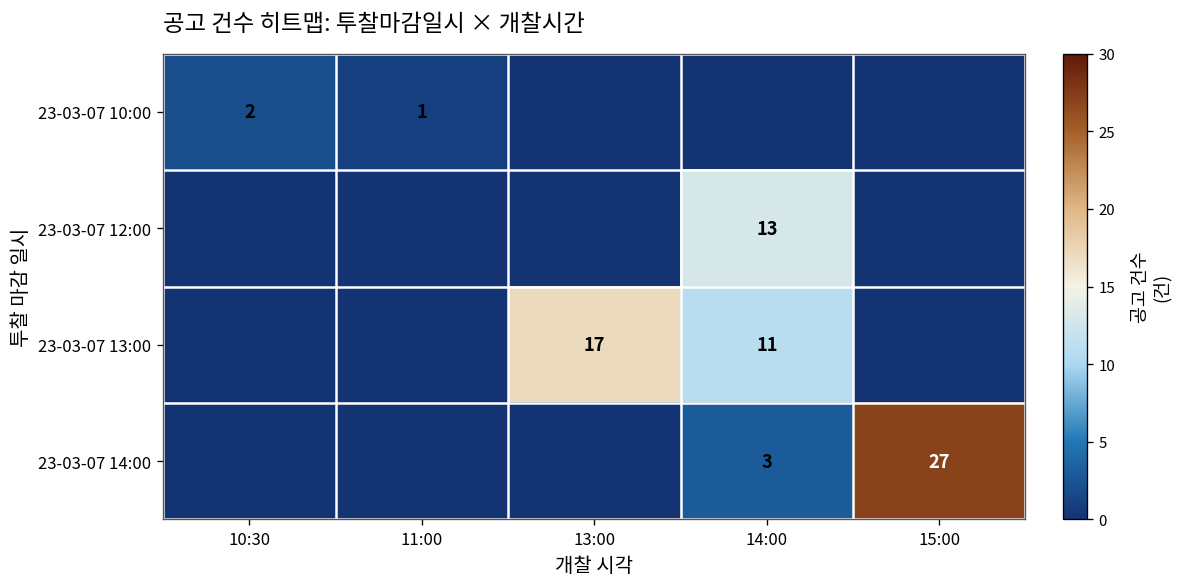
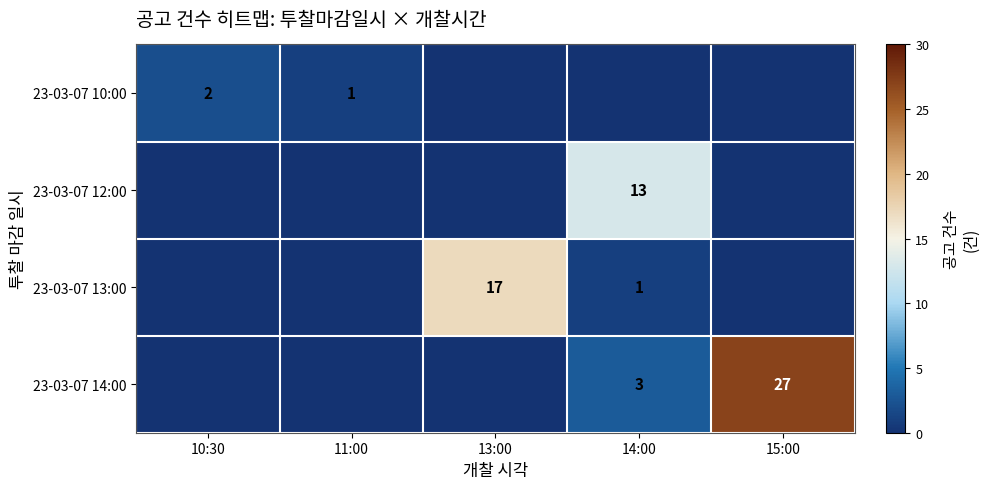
  {
    "23-03-07 10:00": {
      "10:30": 2,
      "11:00": 1
    },
    "23-03-07 12:00": {
      "14:00": 13
    },
    "23-03-07 13:00": {
      "13:00": 17,
-     "14:00": 11
+     "14:00": 1
    },
    "23-03-07 14:00": {
      "14:00": 3,
      "15:00": 27
    }
  }
